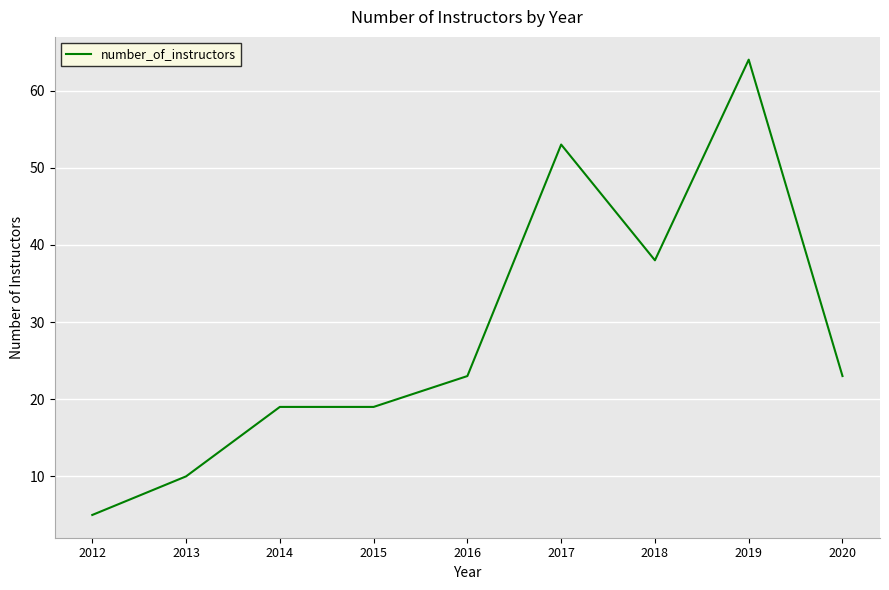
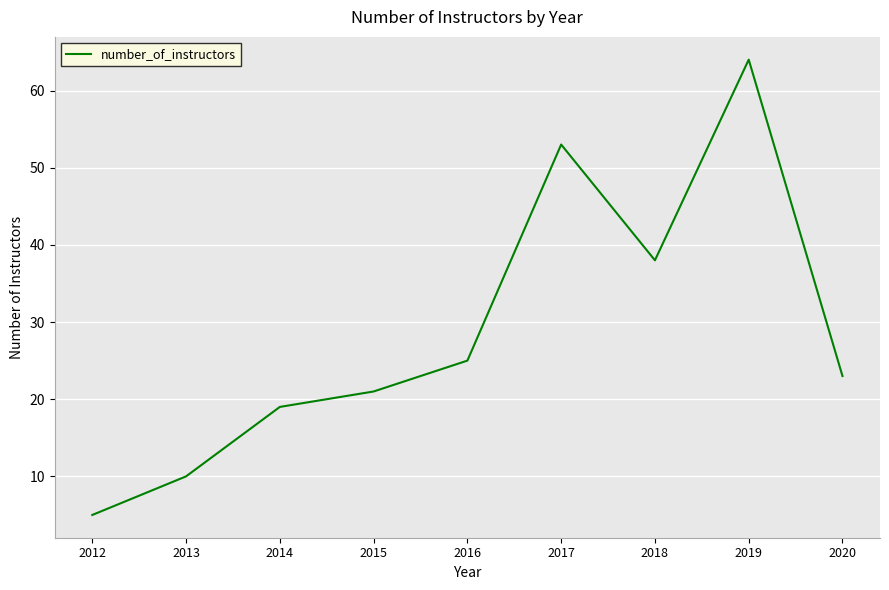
  {
    "2012": 5,
    "2013": 10,
    "2014": 19,
-   "2015": 19,
-   "2016": 23,
+   "2015": 21,
+   "2016": 25,
    "2017": 53,
    "2018": 38,
    "2019": 64,
    "2020": 23
  }
